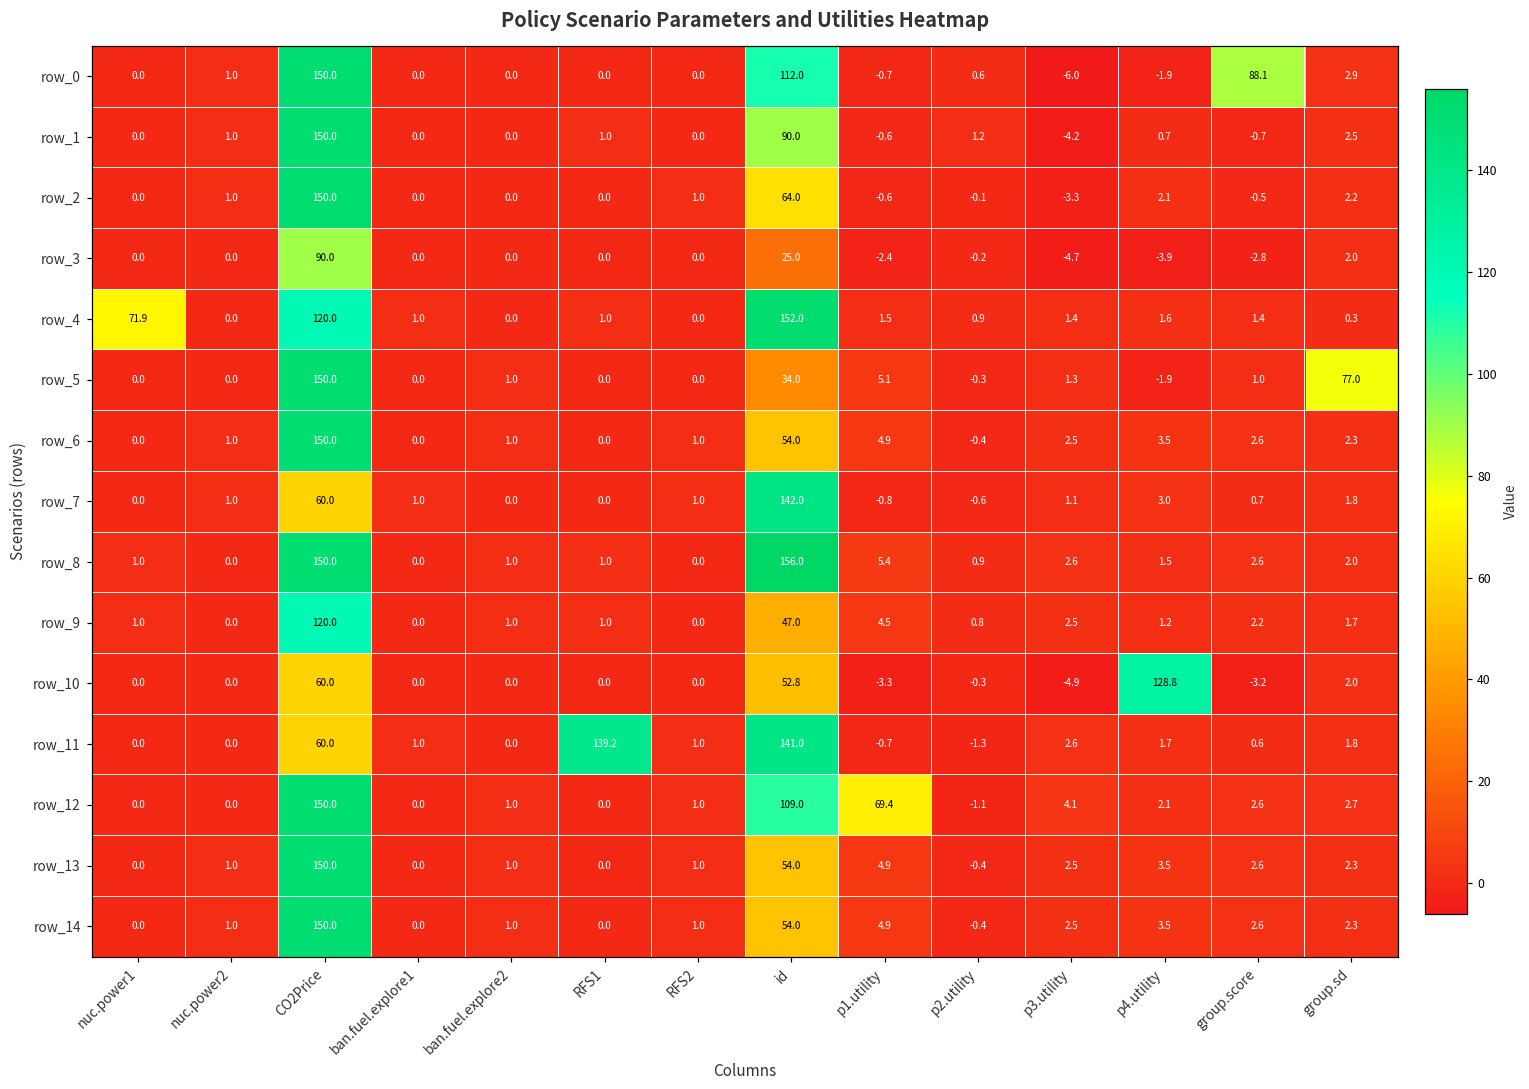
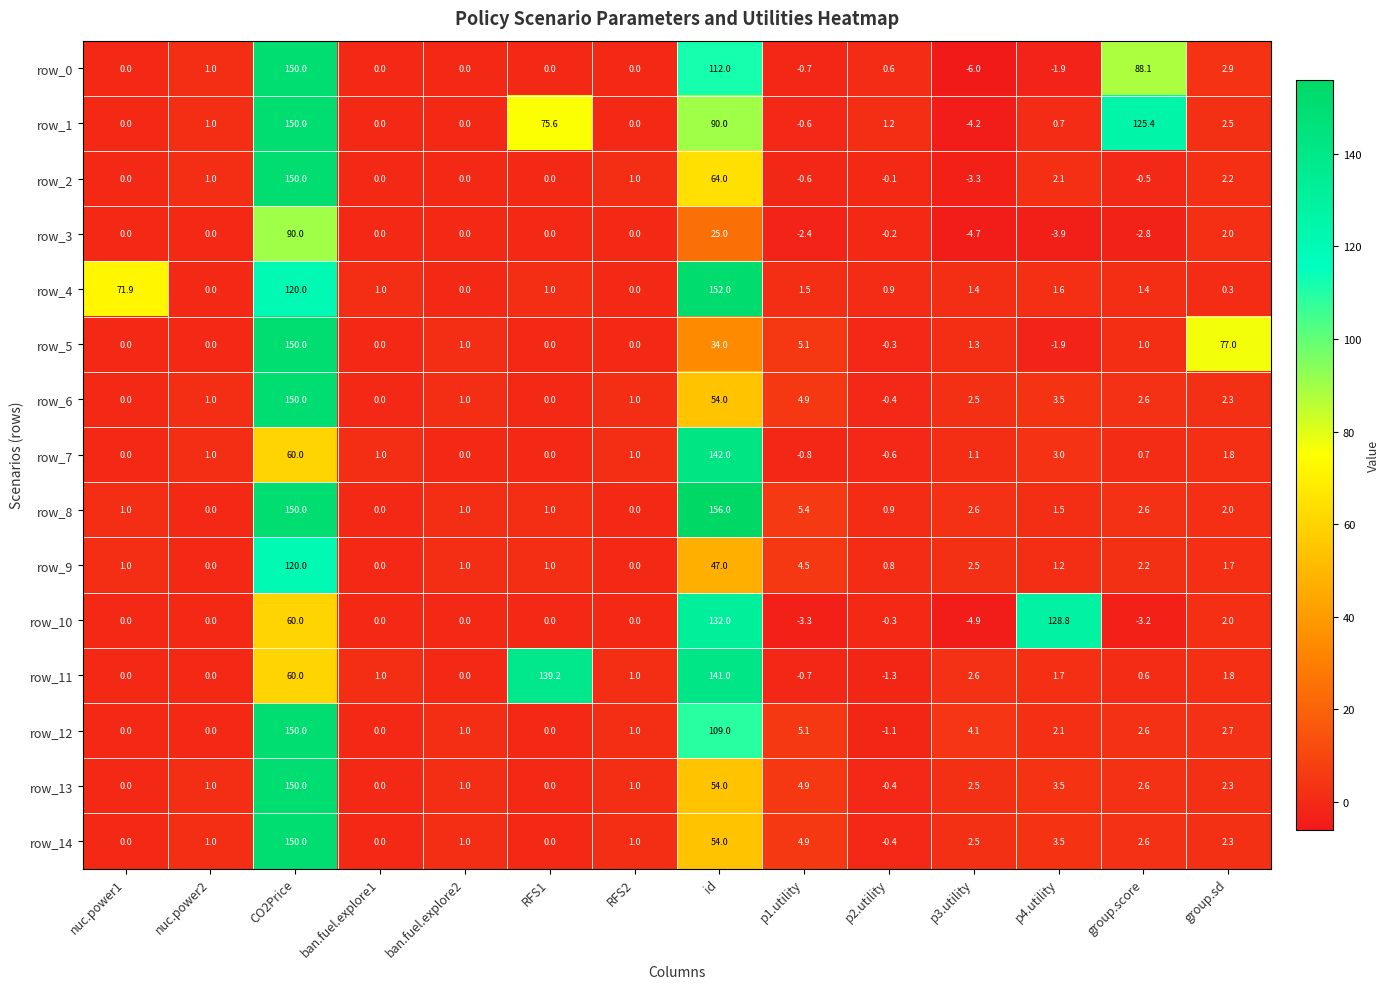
  {
    "row_1": {
      "nuc.power1": 0.0,
      "nuc.power2": 1.0,
      "CO2Price": 150.0,
      "ban.fuel.explore1": 0.0,
      "ban.fuel.explore2": 0.0,
-     "RFS1": 1.0,
+     "RFS1": 75.6,
      "RFS2": 0.0,
      "id": 90.0,
      "p1.utility": -0.6,
      "p2.utility": 1.2,
      "p3.utility": -4.2,
      "p4.utility": 0.7,
-     "group.score": -0.7,
+     "group.score": 125.4,
      "group.sd": 2.5
    },
    "row_10": {
      "nuc.power1": 0.0,
      "nuc.power2": 0.0,
      "CO2Price": 60.0,
      "ban.fuel.explore1": 0.0,
      "ban.fuel.explore2": 0.0,
      "RFS1": 0.0,
      "RFS2": 0.0,
-     "id": 52.8,
+     "id": 132.0,
      "p1.utility": -3.3,
      "p2.utility": -0.3,
      "p3.utility": -4.9,
      "p4.utility": 128.8,
      "group.score": -3.2,
      "group.sd": 2.0
    },
    "row_12": {
      "nuc.power1": 0.0,
      "nuc.power2": 0.0,
      "CO2Price": 150.0,
      "ban.fuel.explore1": 0.0,
      "ban.fuel.explore2": 1.0,
      "RFS1": 0.0,
      "RFS2": 1.0,
      "id": 109.0,
-     "p1.utility": 69.4,
+     "p1.utility": 5.1,
      "p2.utility": -1.1,
      "p3.utility": 4.1,
      "p4.utility": 2.1,
      "group.score": 2.6,
      "group.sd": 2.7
    }
  }
